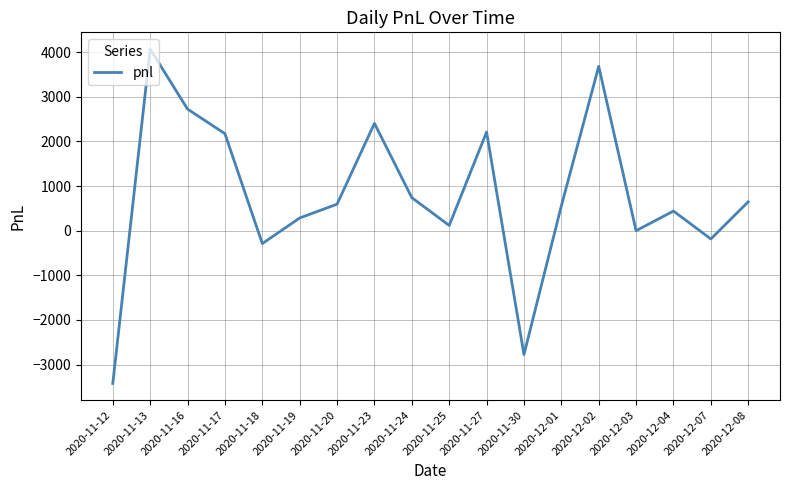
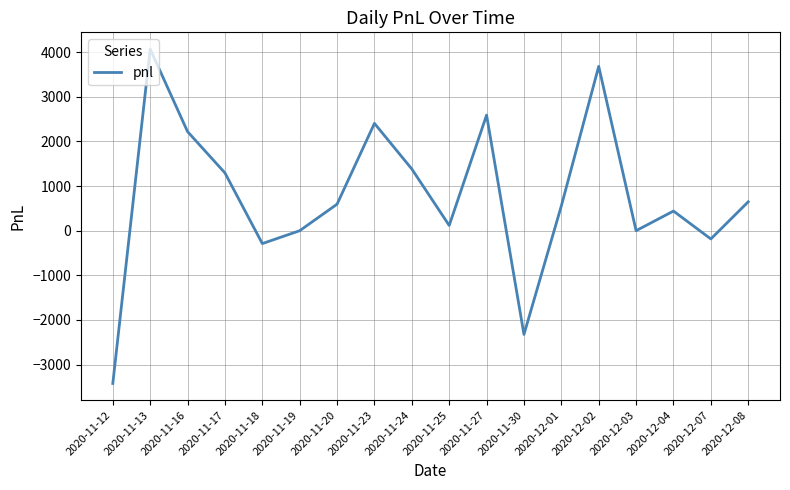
  {
    "2020-11-12": -3400,
-   "2020-11-16": 2700,
-   "2020-11-17": 2200,
+   "2020-11-16": 2200,
+   "2020-11-17": 1300,
    "2020-11-18": -300,
-   "2020-11-19": 300,
+   "2020-11-19": 0,
    "2020-11-20": 600,
    "2020-11-23": 2400,
-   "2020-11-24": 700,
+   "2020-11-24": 1400,
    "2020-11-25": 100,
-   "2020-11-27": 2200,
-   "2020-11-30": -2800,
+   "2020-11-27": 2600,
+   "2020-11-30": -2300,
    "2020-12-01": 600,
    "2020-12-02": 3700,
    "2020-12-03": 0,
    "2020-12-04": 400,
    "2020-12-07": -200,
    "2020-12-08": 600
  }
